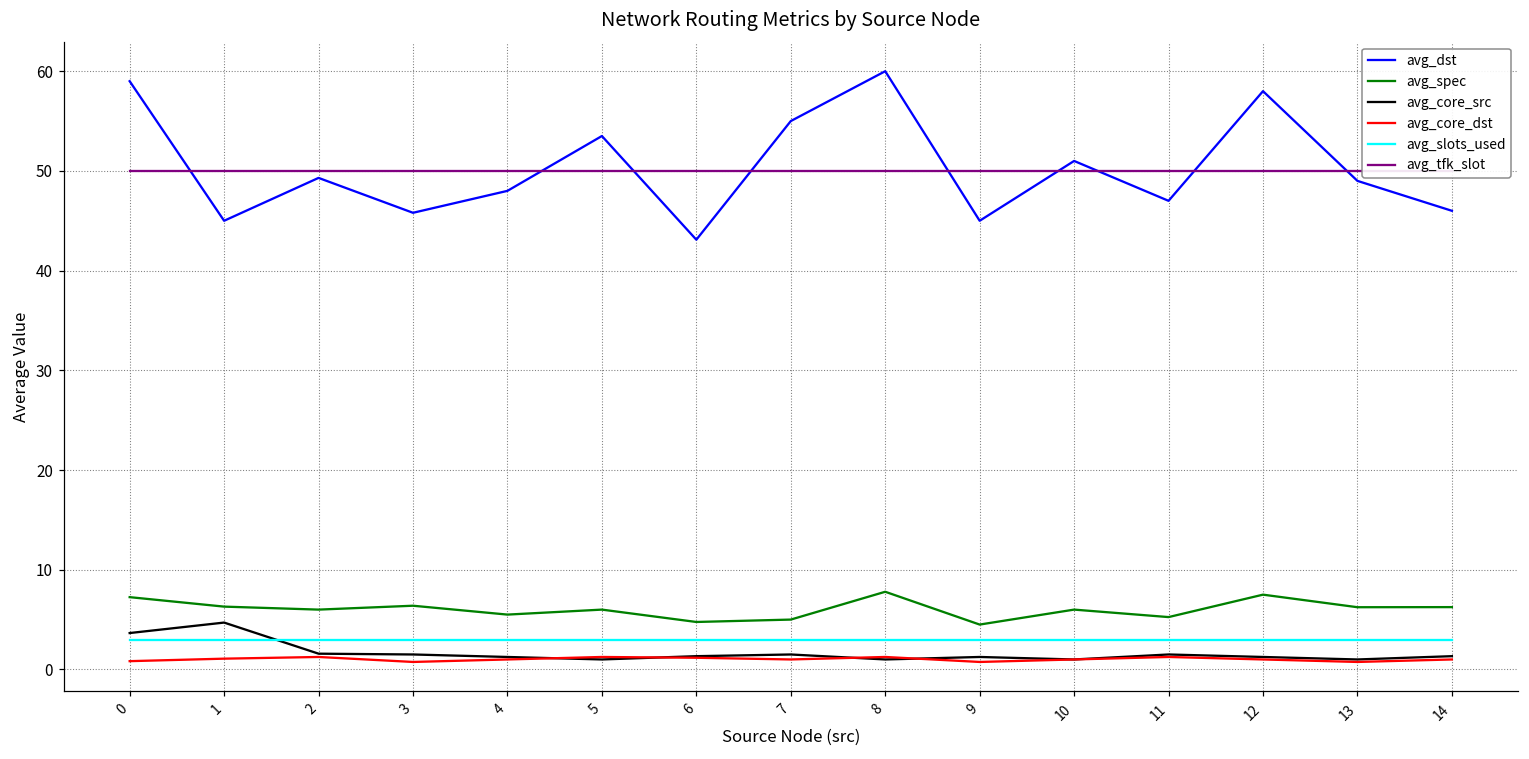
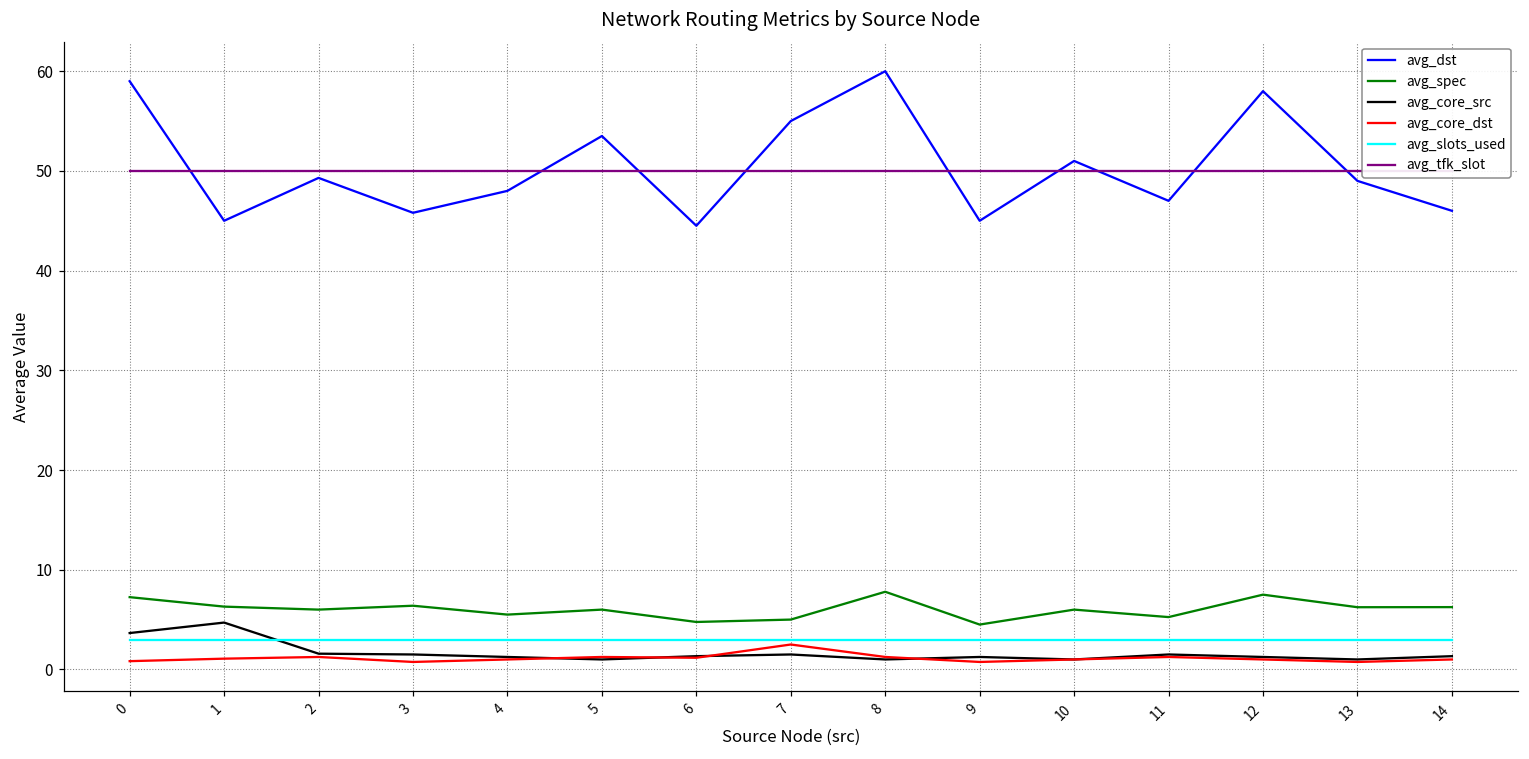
  {
    "avg_dst": {
      "0": 59,
      "1": 45,
      "2": 49,
      "3": 46,
      "4": 48,
      "5": 54,
-     "6": 43,
+     "6": 45,
      "7": 55,
      "8": 60,
      "9": 45,
      "10": 51,
      "11": 47,
      "12": 58,
      "13": 49,
      "14": 46
    },
    "avg_spec": {
      "0": 7,
      "1": 6,
      "2": 6,
      "3": 6,
      "4": 6,
      "5": 6,
      "6": 5,
      "7": 5,
      "8": 8,
      "9": 5,
      "10": 6,
      "11": 5,
      "12": 8,
      "13": 6,
      "14": 6
    },
    "avg_core_src": {
      "0": 4,
      "1": 5,
      "2": 2,
      "3": 2,
      "7": 2,
      "9": 1,
      "14": 1
    },
    "avg_core_dst": {
      "0": 1,
      "1": 1,
      "2": 1,
      "3": 1,
-     "7": 1,
+     "7": 3,
      "9": 1,
      "14": 1
    },
    "avg_slots_used": {
      "0": 3,
      "1": 3,
      "2": 3,
      "3": 3,
      "4": 3,
      "5": 3,
      "6": 3,
      "7": 3,
      "8": 3,
      "9": 3,
      "10": 3,
      "11": 3,
      "12": 3,
      "13": 3,
      "14": 3
    },
    "avg_tfk_slot": {
      "0": 50,
      "1": 50,
      "2": 50,
      "3": 50,
      "4": 50,
      "5": 50,
      "6": 50,
      "7": 50,
      "8": 50,
      "9": 50,
      "10": 50,
      "11": 50,
      "12": 50,
      "13": 50
    }
  }
